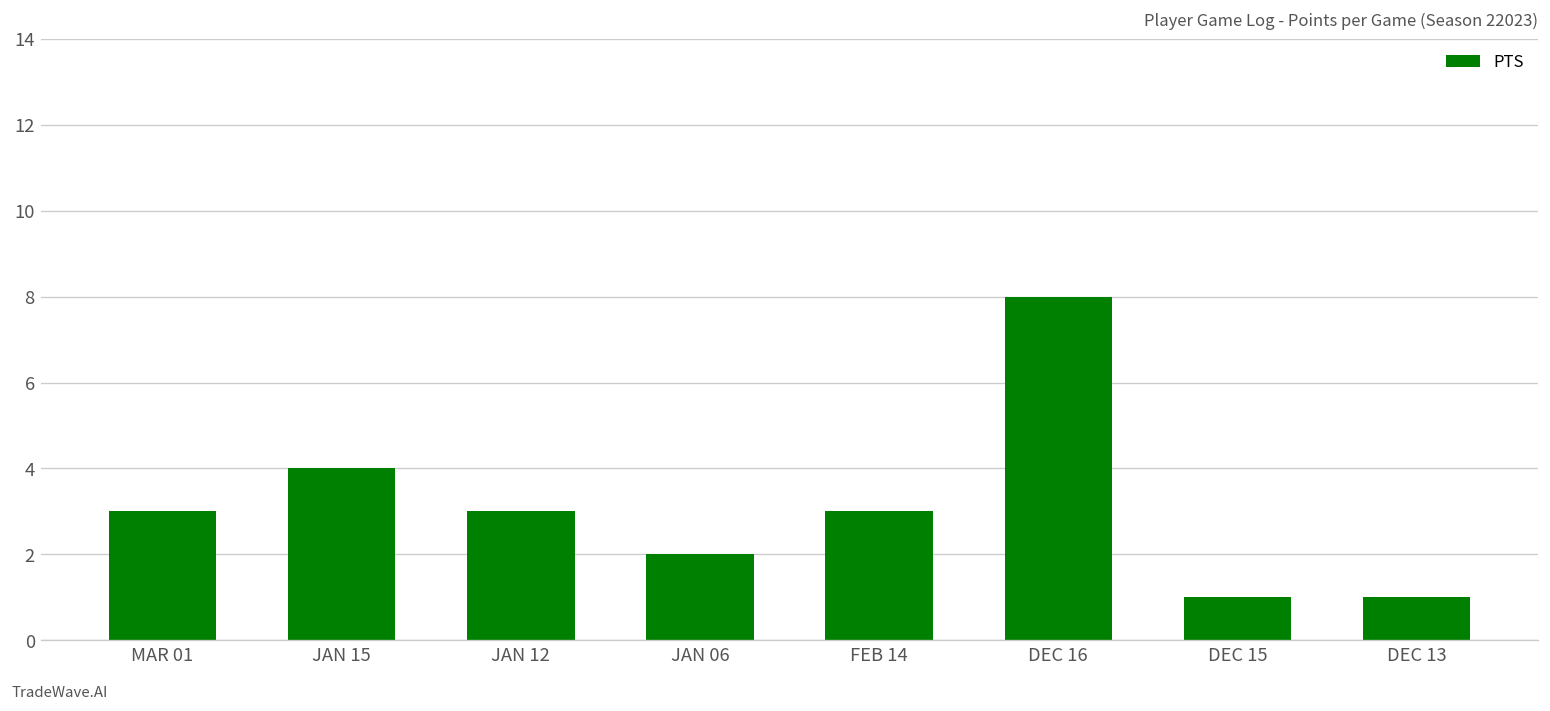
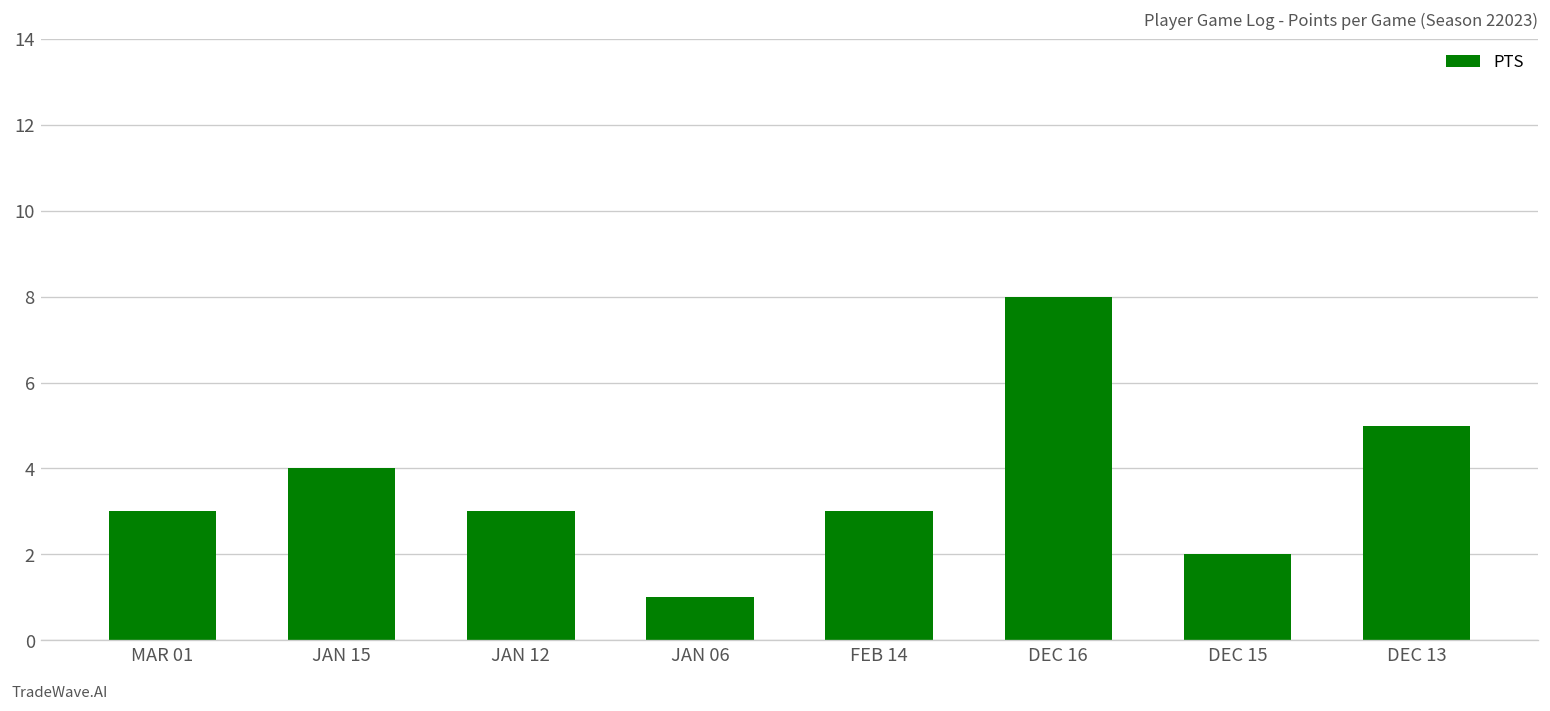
  {
    "MAR 01": 3,
    "JAN 15": 4,
    "JAN 12": 3,
-   "JAN 06": 2,
+   "JAN 06": 1,
    "FEB 14": 3,
    "DEC 16": 8,
-   "DEC 15": 1,
-   "DEC 13": 1
+   "DEC 15": 2,
+   "DEC 13": 5
  }
